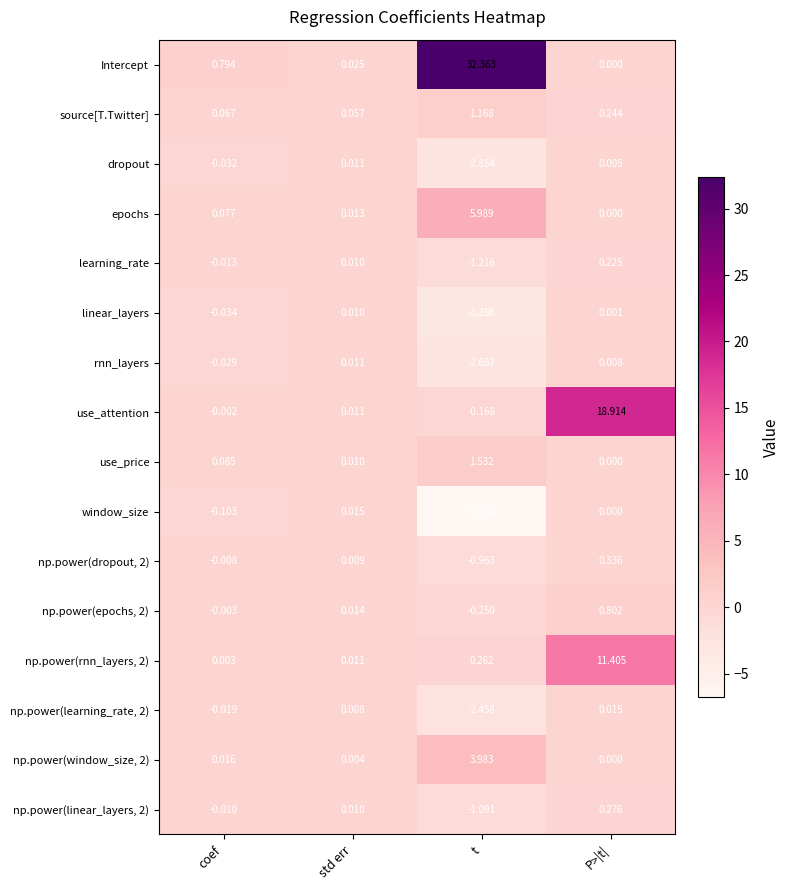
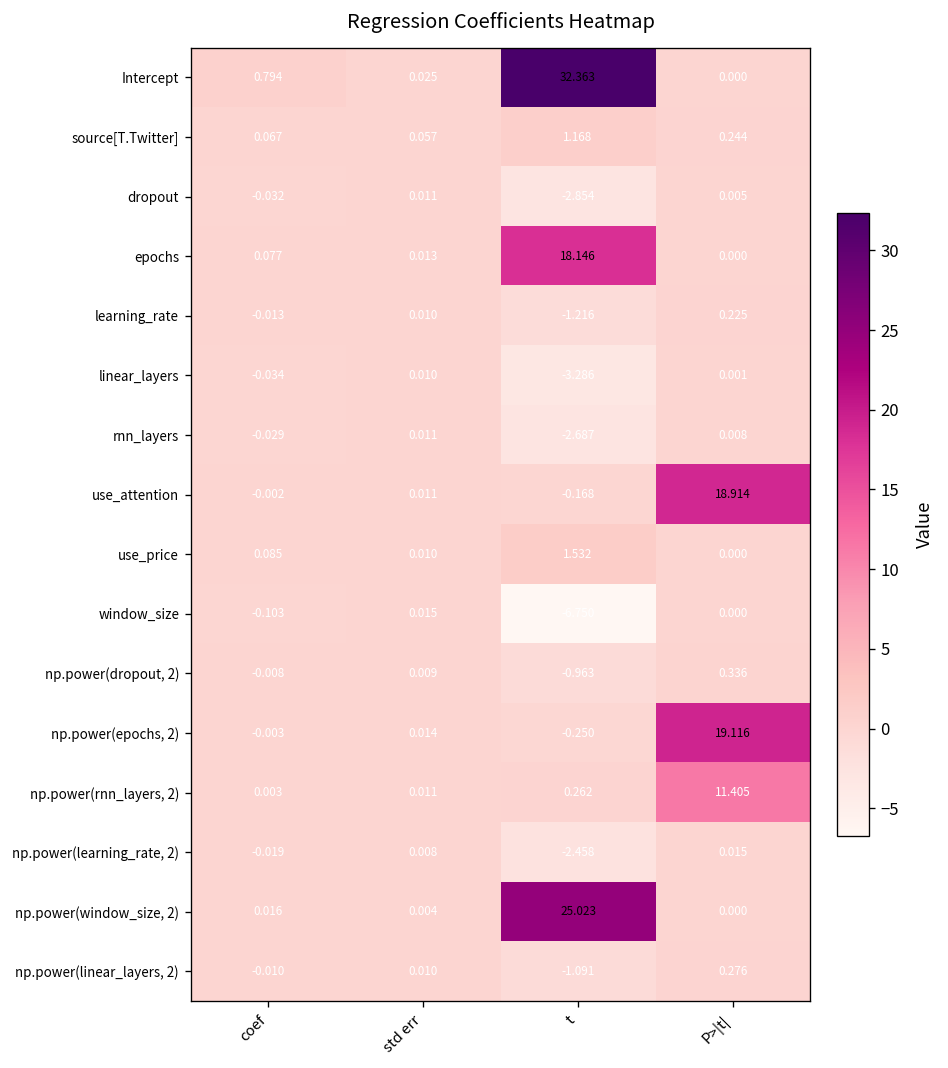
  {
    "Intercept": {
      "coef": 0.794,
      "t": 32.363
    },
    "source[T.Twitter]": {
      "t": 1.168
    },
    "epochs": {
-     "t": 5.989
+     "t": 18.146
    },
    "use_attention": {
      "P>|t|": 18.914
    },
    "use_price": {
      "t": 1.532
    },
    "np.power(epochs, 2)": {
-     "P>|t|": 0.802
+     "P>|t|": 19.116
    },
    "np.power(rnn_layers, 2)": {
      "P>|t|": 11.405
    },
    "np.power(window_size, 2)": {
-     "t": 3.983
+     "t": 25.023
    }
  }
